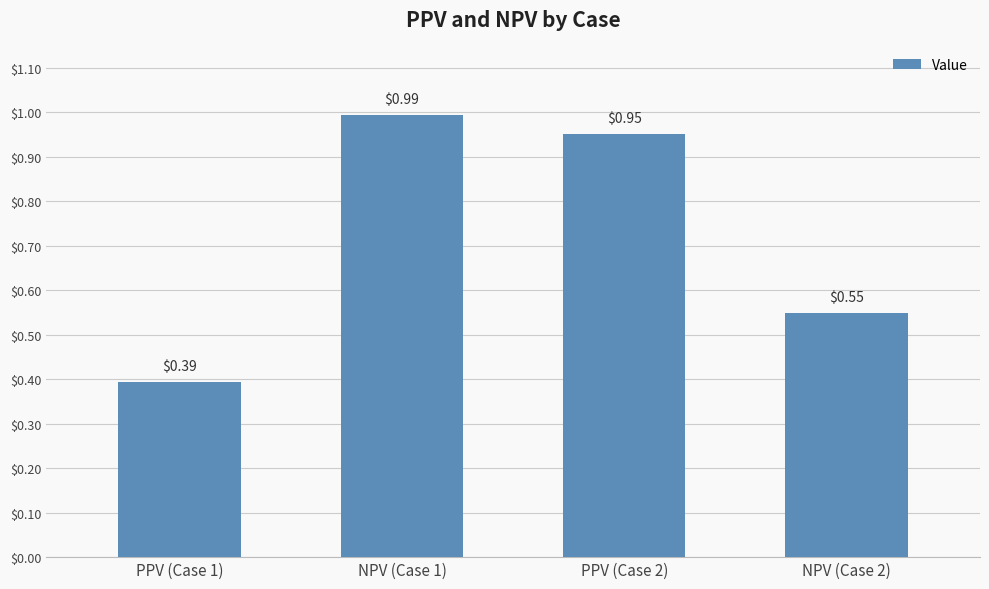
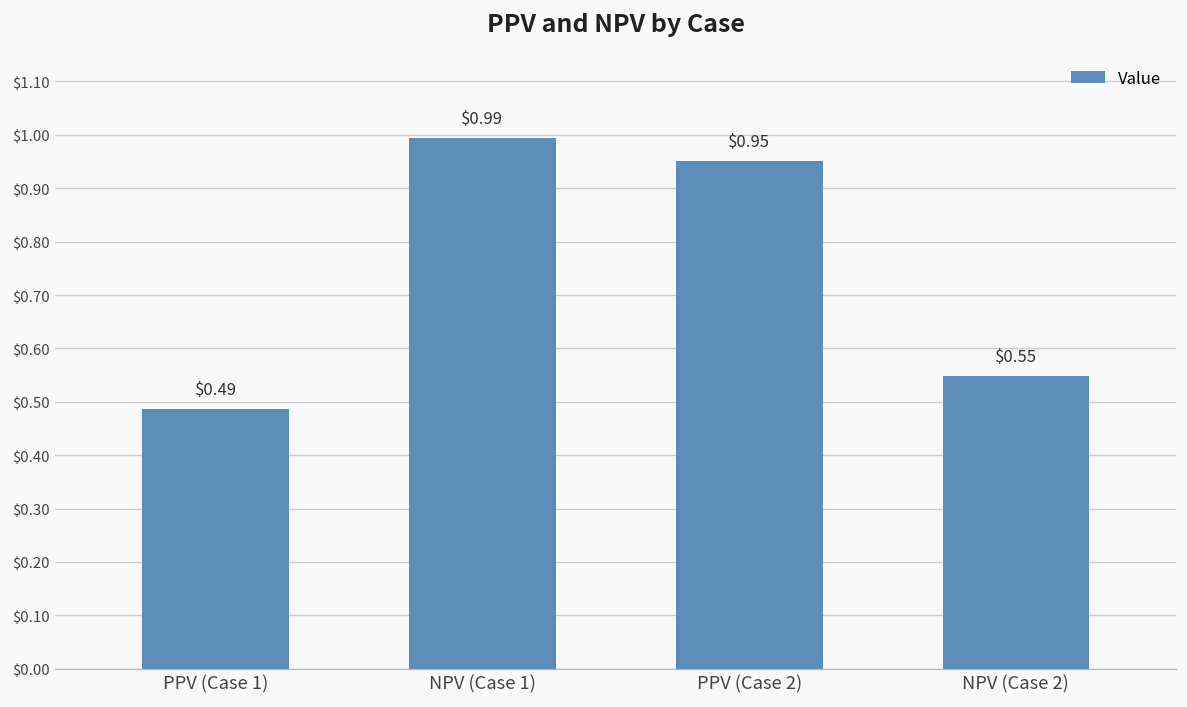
  {
-   "PPV (Case 1)": "$0.39",
+   "PPV (Case 1)": "$0.49",
    "NPV (Case 1)": "$0.99",
    "PPV (Case 2)": "$0.95",
    "NPV (Case 2)": "$0.55"
  }
